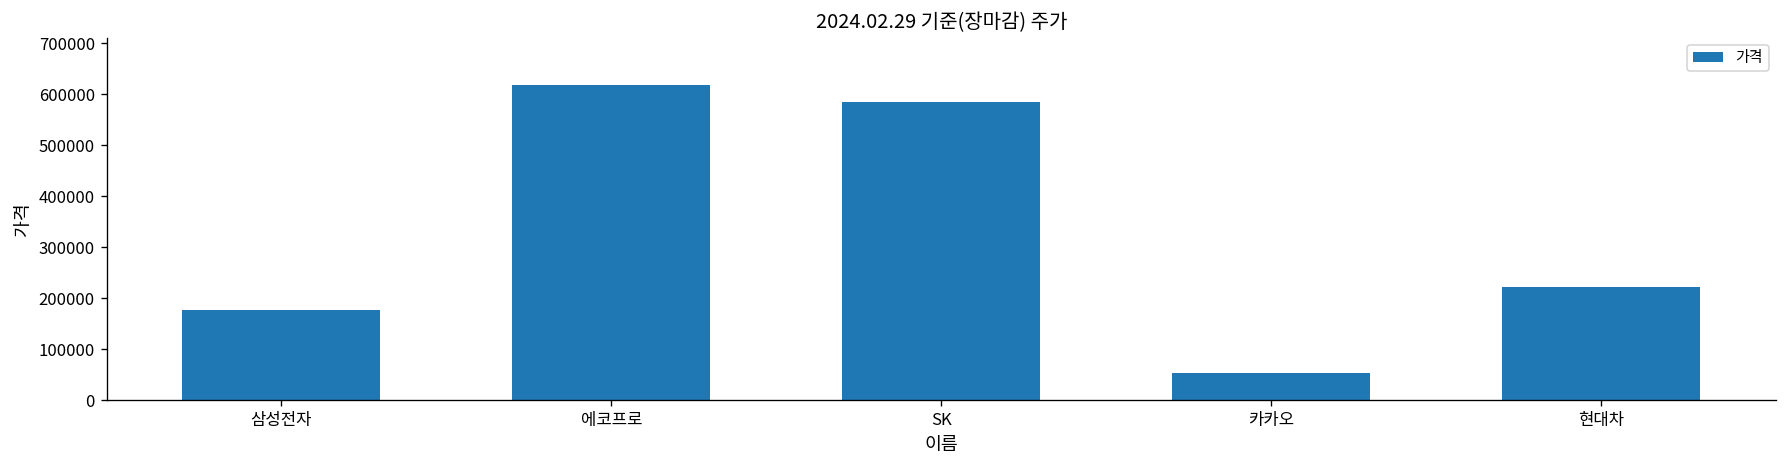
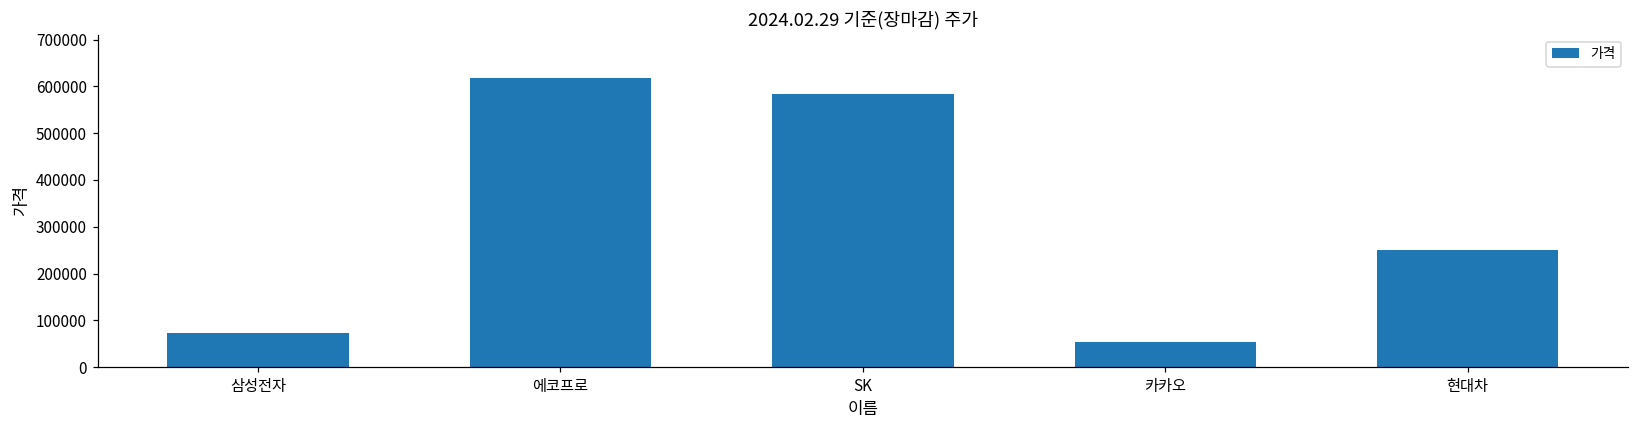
  {
-   "삼성전자": 180000,
+   "삼성전자": 70000,
    "에코프로": 620000,
    "SK": 580000,
    "카카오": 50000,
-   "현대차": 220000
+   "현대차": 250000
  }
